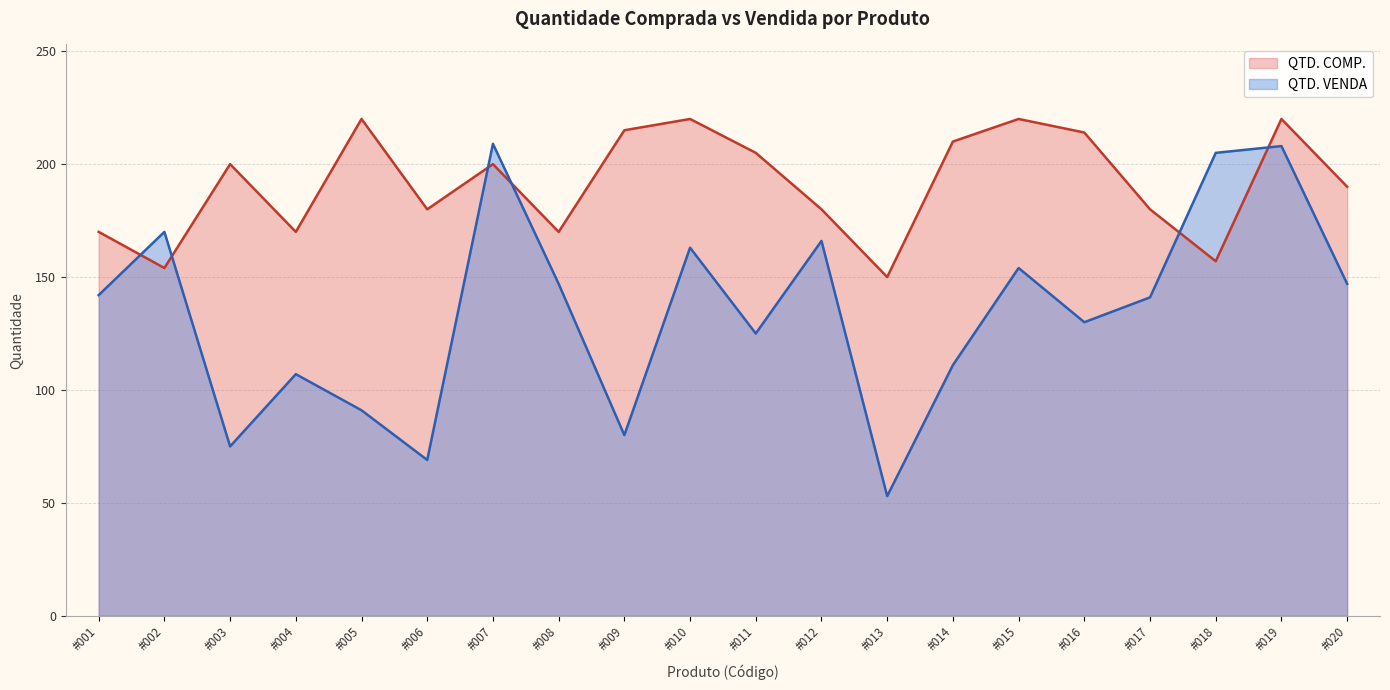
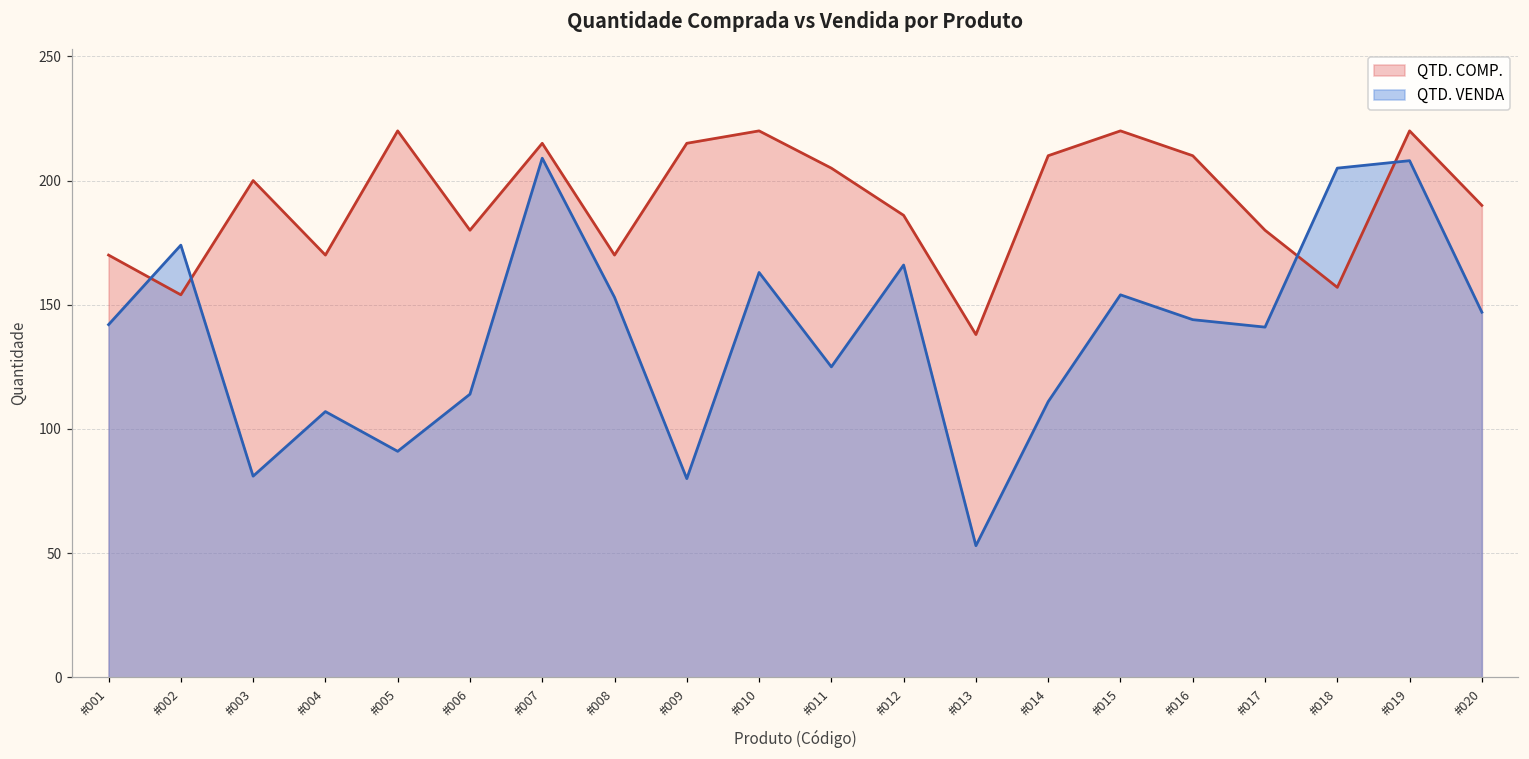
  {
    "QTD. COMP.": {
      "#001": 170,
      "#002": 154,
      "#003": 200,
      "#004": 170,
      "#005": 220,
      "#006": 180,
-     "#007": 200,
+     "#007": 215,
      "#008": 170,
      "#009": 215,
      "#010": 220,
      "#011": 205,
-     "#012": 180,
-     "#013": 150,
+     "#012": 186,
+     "#013": 138,
      "#014": 210,
      "#015": 220,
-     "#016": 214,
+     "#016": 210,
      "#017": 180,
      "#018": 157,
      "#019": 220,
      "#020": 190
    },
    "QTD. VENDA": {
      "#001": 142,
-     "#002": 170,
-     "#003": 75,
+     "#002": 174,
+     "#003": 81,
      "#004": 107,
      "#005": 91,
-     "#006": 69,
+     "#006": 114,
      "#007": 209,
-     "#008": 147,
+     "#008": 153,
      "#009": 80,
      "#010": 163,
      "#011": 125,
      "#012": 166,
      "#013": 53,
      "#014": 111,
      "#015": 154,
-     "#016": 130,
+     "#016": 144,
      "#017": 141,
      "#018": 205,
      "#019": 208,
      "#020": 147
    }
  }
